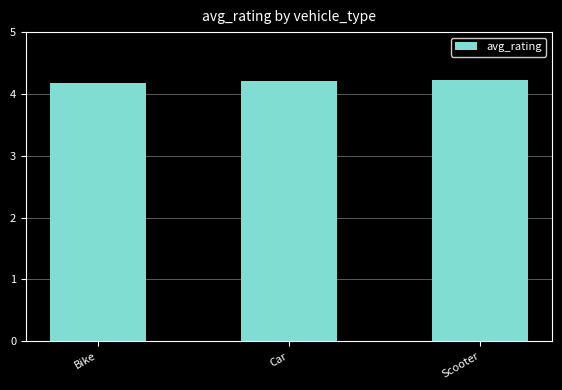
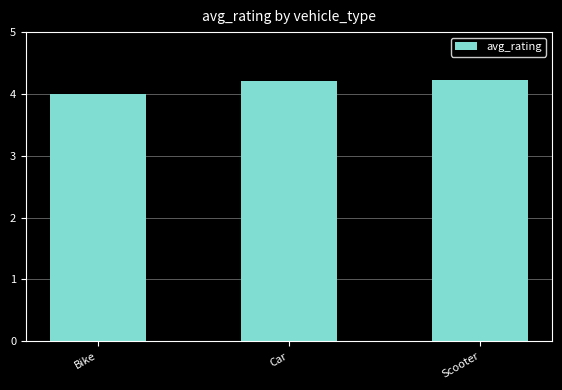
  {
-   "Bike": 4.2,
+   "Bike": 4.0,
    "Car": 4.2,
    "Scooter": 4.2
  }
